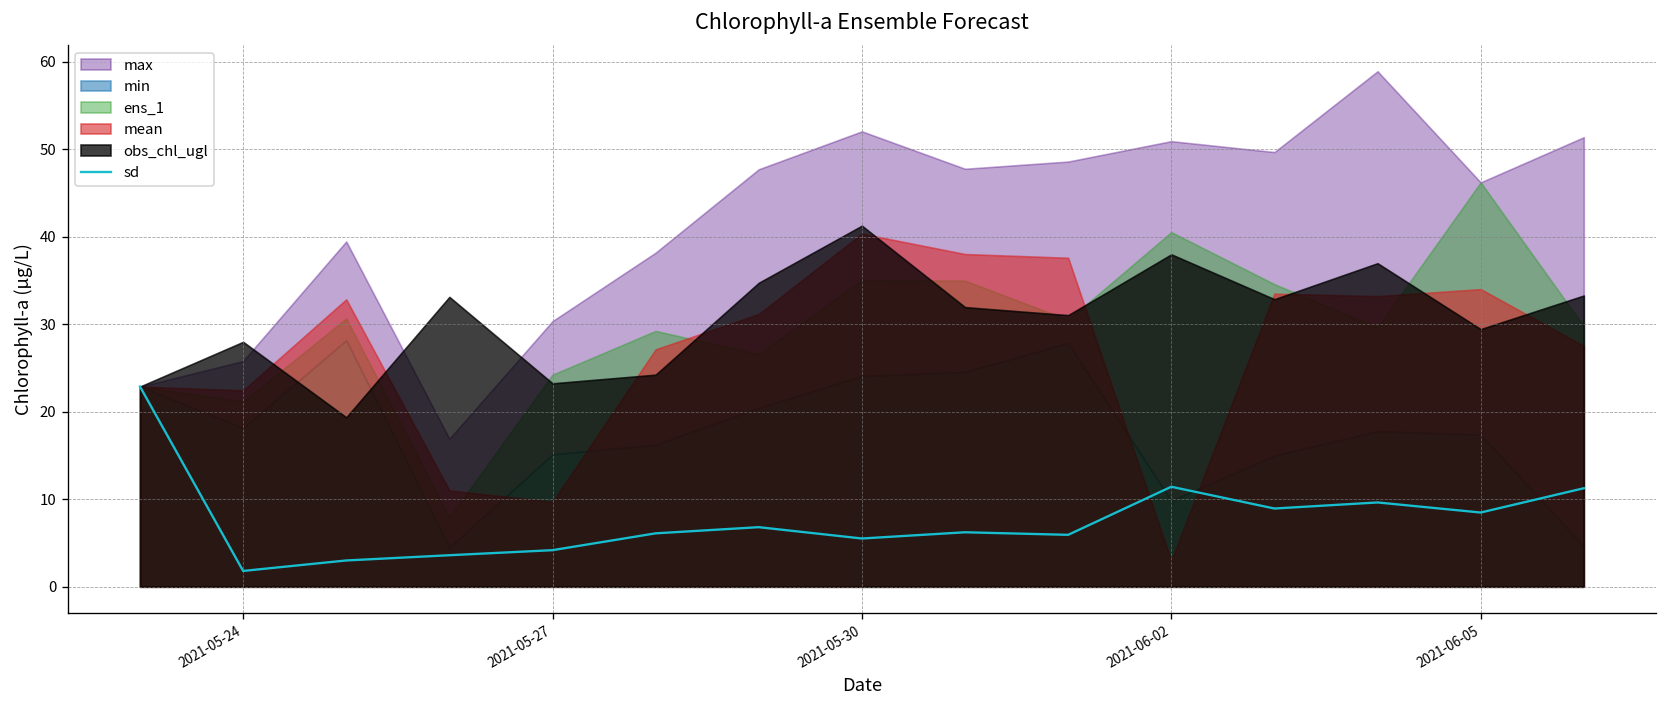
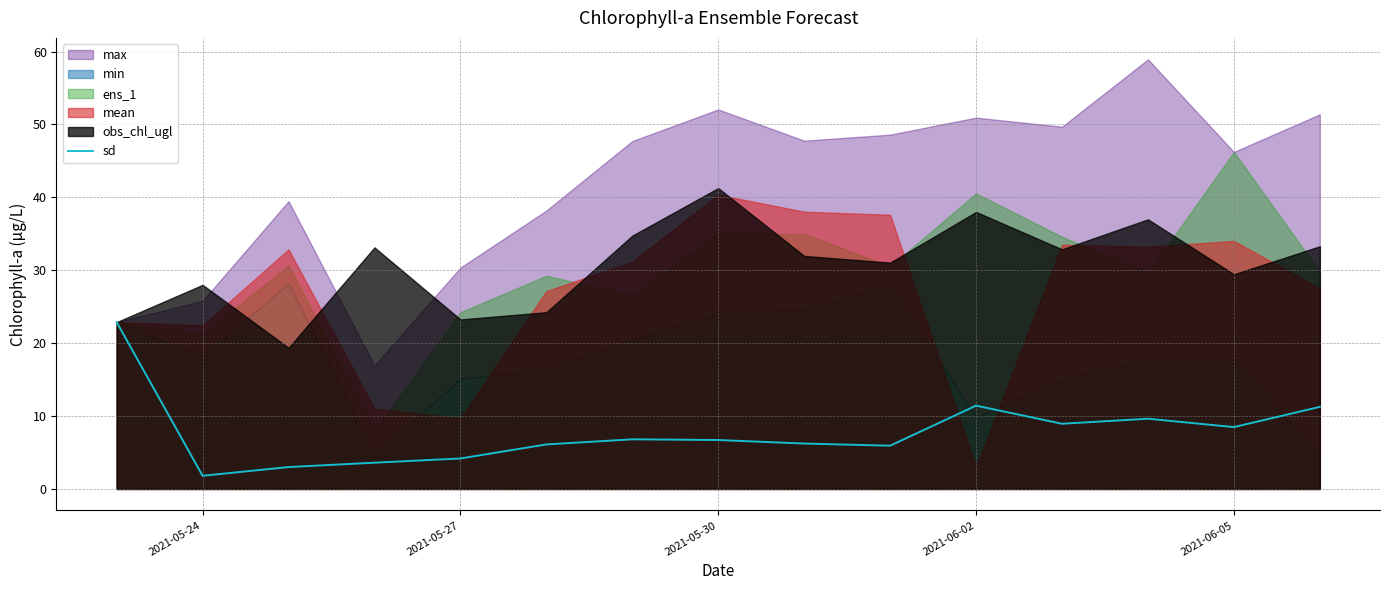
  {
    "sd": {
      "2021-05-24": 2,
      "2021-05-27": 4,
-     "2021-05-30": 6,
+     "2021-05-30": 7,
      "2021-06-02": 11,
      "2021-06-05": 8
    },
    "min": {
      "2021-05-24": 18,
      "2021-05-27": 15,
      "2021-05-30": 24,
      "2021-06-02": 10,
      "2021-06-05": 17
    },
    "ens_1": {
      "2021-05-24": 21,
      "2021-05-27": 24,
      "2021-05-30": 35,
      "2021-06-02": 41
    },
    "mean": {
      "2021-05-24": 22,
      "2021-05-27": 10,
      "2021-05-30": 40,
      "2021-06-02": 3,
      "2021-06-05": 34
    },
    "obs_chl_ugl": {
      "2021-05-24": 28,
      "2021-05-27": 23,
      "2021-05-30": 41,
      "2021-06-02": 38,
      "2021-06-05": 29
    }
  }
